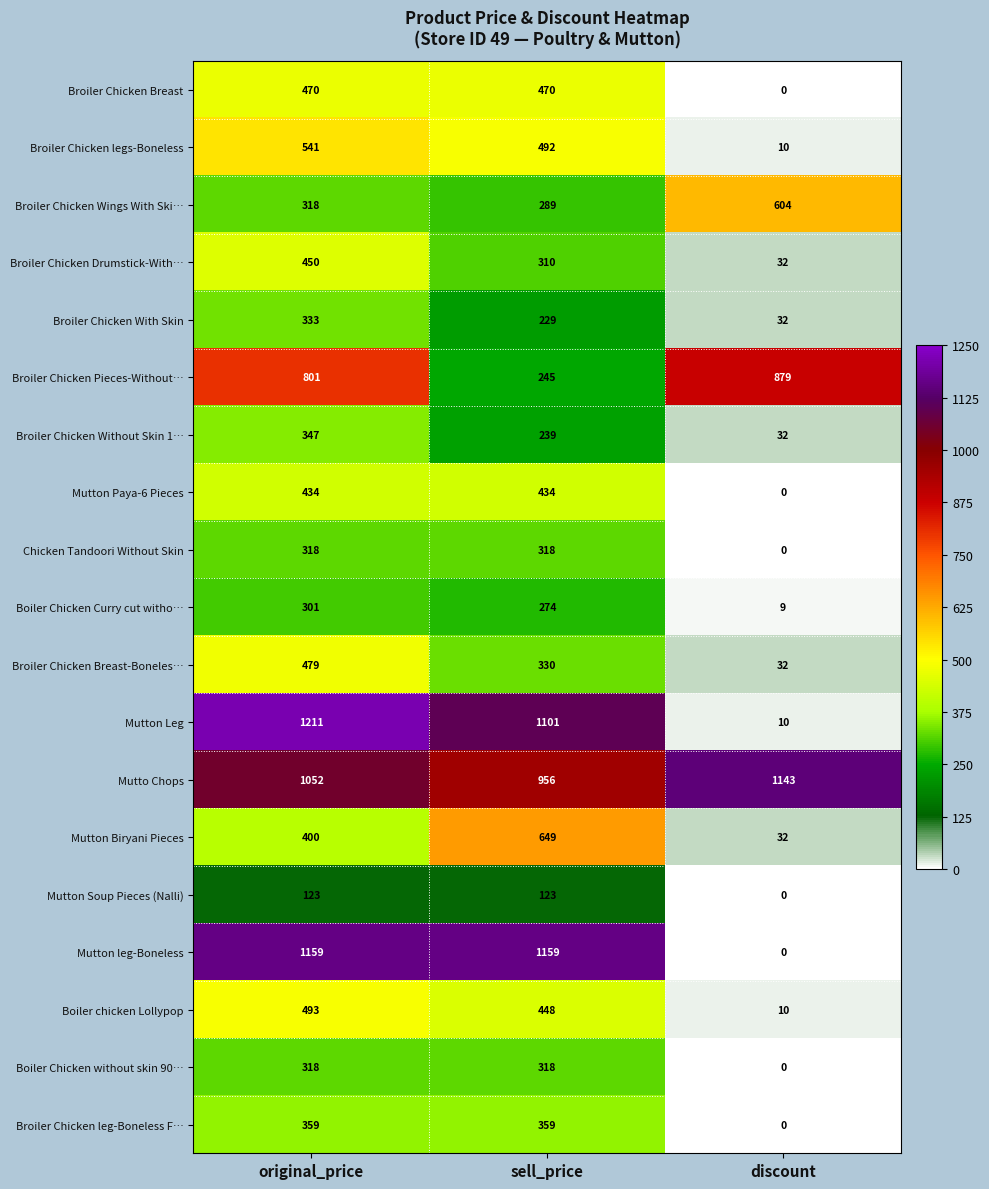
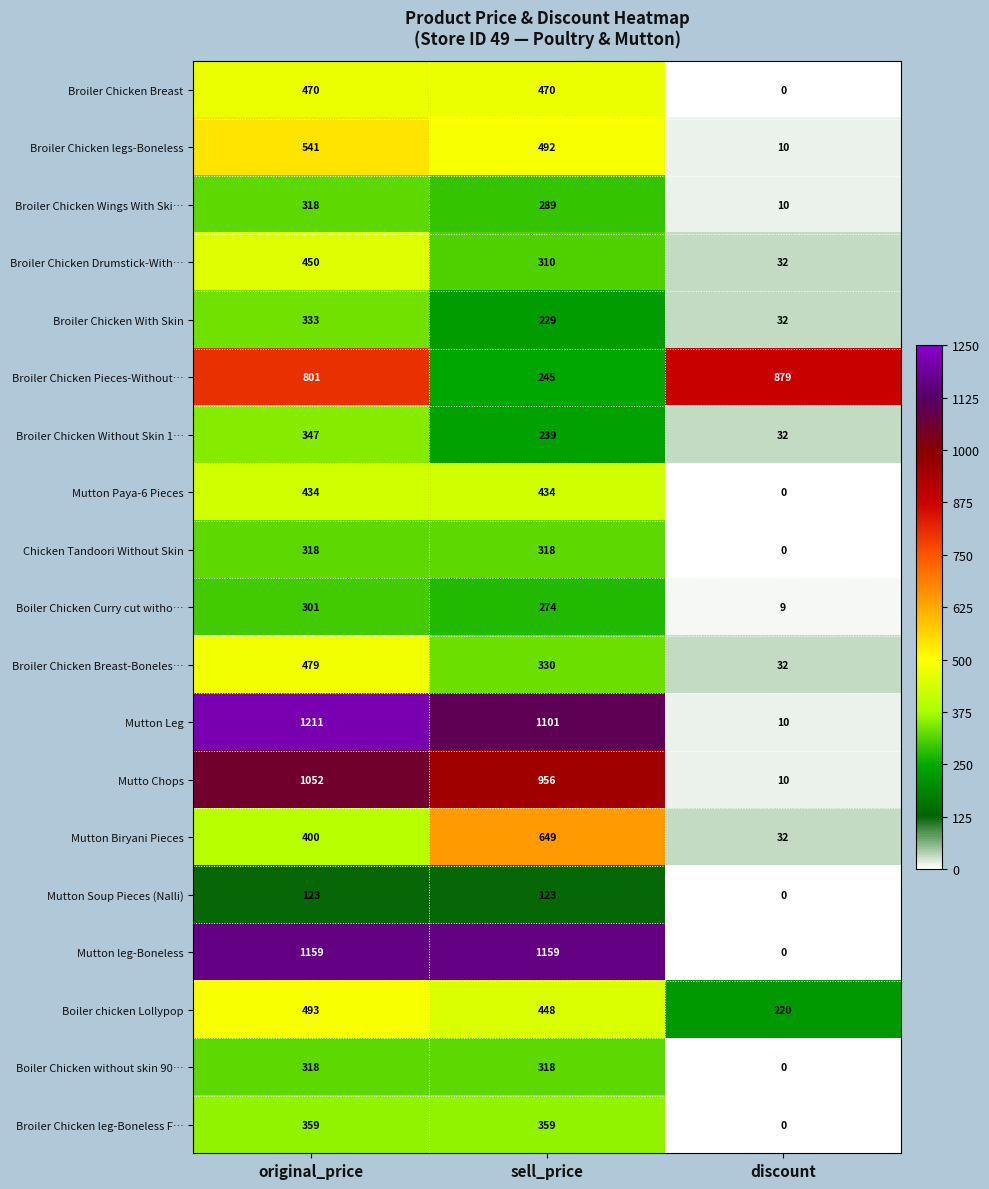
  {
    "Broiler Chicken Breast": {
      "original_price": 470,
      "sell_price": 470,
      "discount": 0
    },
    "Broiler Chicken legs-Boneless": {
      "original_price": 541,
      "sell_price": 492,
      "discount": 10
    },
    "Broiler Chicken Wings With Ski…": {
      "original_price": 318,
      "sell_price": 289,
-     "discount": 604
+     "discount": 10
    },
    "Broiler Chicken Drumstick-With…": {
      "original_price": 450,
      "sell_price": 310,
      "discount": 32
    },
    "Broiler Chicken With Skin": {
      "original_price": 333,
      "sell_price": 229,
      "discount": 32
    },
    "Broiler Chicken Pieces-Without…": {
      "original_price": 801,
      "sell_price": 245,
      "discount": 879
    },
    "Broiler Chicken Without Skin 1…": {
      "original_price": 347,
      "sell_price": 239,
      "discount": 32
    },
    "Mutton Paya-6 Pieces": {
      "original_price": 434,
      "sell_price": 434,
      "discount": 0
    },
    "Chicken Tandoori Without Skin": {
      "original_price": 318,
      "sell_price": 318,
      "discount": 0
    },
    "Boiler Chicken Curry cut witho…": {
      "original_price": 301,
      "sell_price": 274,
      "discount": 9
    },
    "Broiler Chicken Breast-Boneles…": {
      "original_price": 479,
      "sell_price": 330,
      "discount": 32
    },
    "Mutton Leg": {
      "original_price": 1211,
      "sell_price": 1101,
      "discount": 10
    },
    "Mutto Chops": {
      "original_price": 1052,
      "sell_price": 956,
-     "discount": 1143
+     "discount": 10
    },
    "Mutton Biryani Pieces": {
      "original_price": 400,
      "sell_price": 649,
      "discount": 32
    },
    "Mutton Soup Pieces (Nalli)": {
      "original_price": 123,
      "sell_price": 123,
      "discount": 0
    },
    "Mutton leg-Boneless": {
      "original_price": 1159,
      "sell_price": 1159,
      "discount": 0
    },
    "Boiler chicken Lollypop": {
      "original_price": 493,
      "sell_price": 448,
-     "discount": 10
+     "discount": 220
    },
    "Boiler Chicken without skin 90…": {
      "original_price": 318,
      "sell_price": 318,
      "discount": 0
    },
    "Broiler Chicken leg-Boneless F…": {
      "original_price": 359,
      "sell_price": 359,
      "discount": 0
    }
  }
